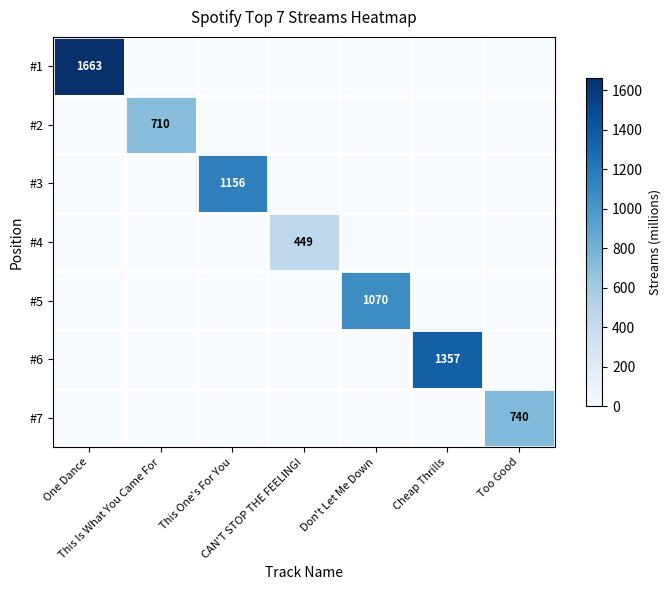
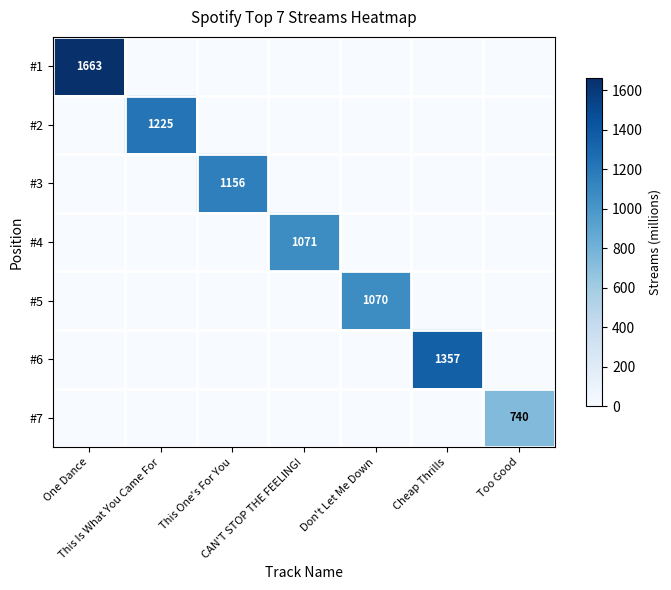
  {
    "#1": {
      "One Dance": 1663
    },
    "#2": {
-     "This Is What You Came For": 710
+     "This Is What You Came For": 1225
    },
    "#3": {
      "This One's For You": 1156
    },
    "#4": {
-     "CAN'T STOP THE FEELING!": 449
+     "CAN'T STOP THE FEELING!": 1071
    },
    "#5": {
      "Don't Let Me Down": 1070
    },
    "#6": {
      "Cheap Thrills": 1357
    },
    "#7": {
      "Too Good": 740
    }
  }
